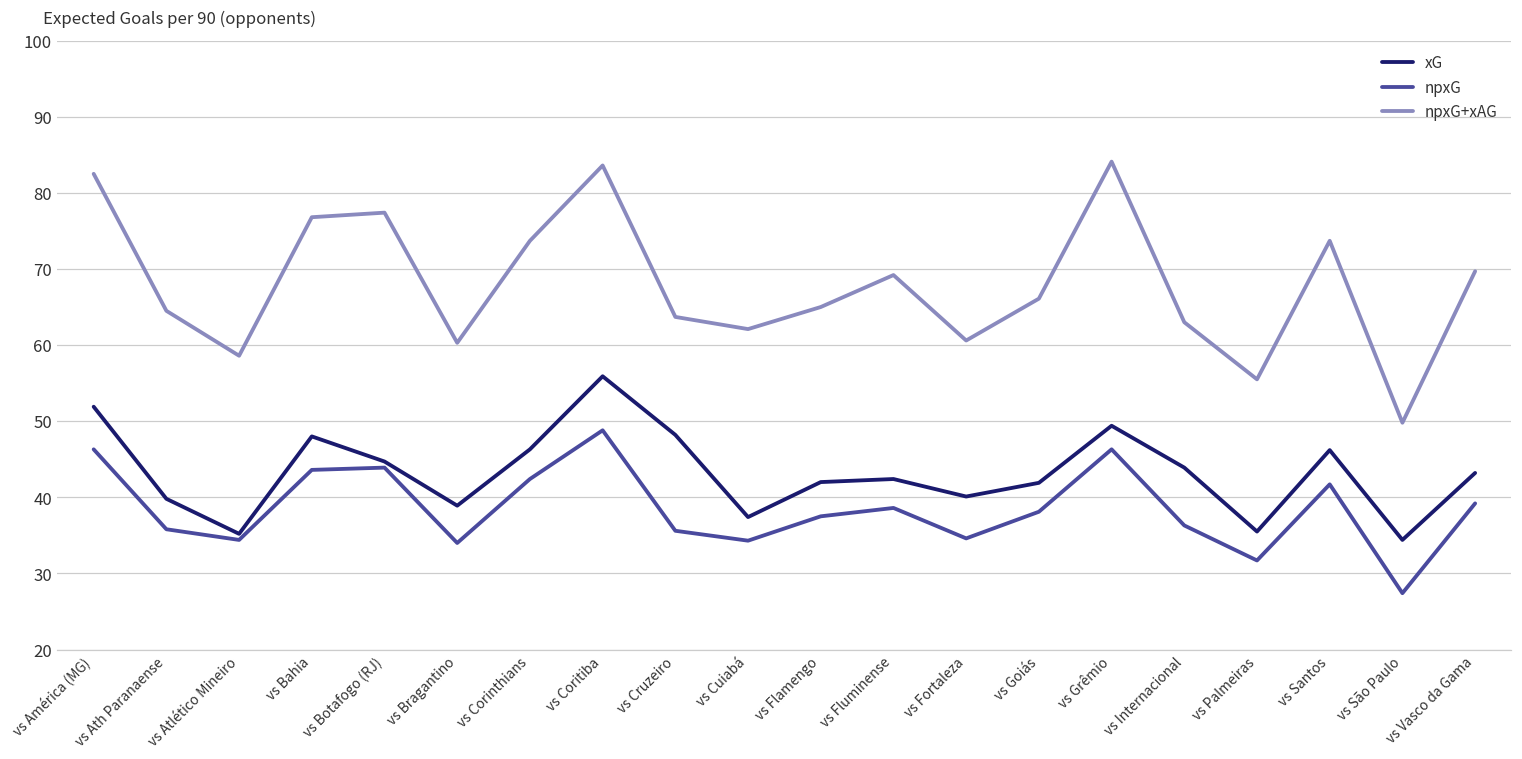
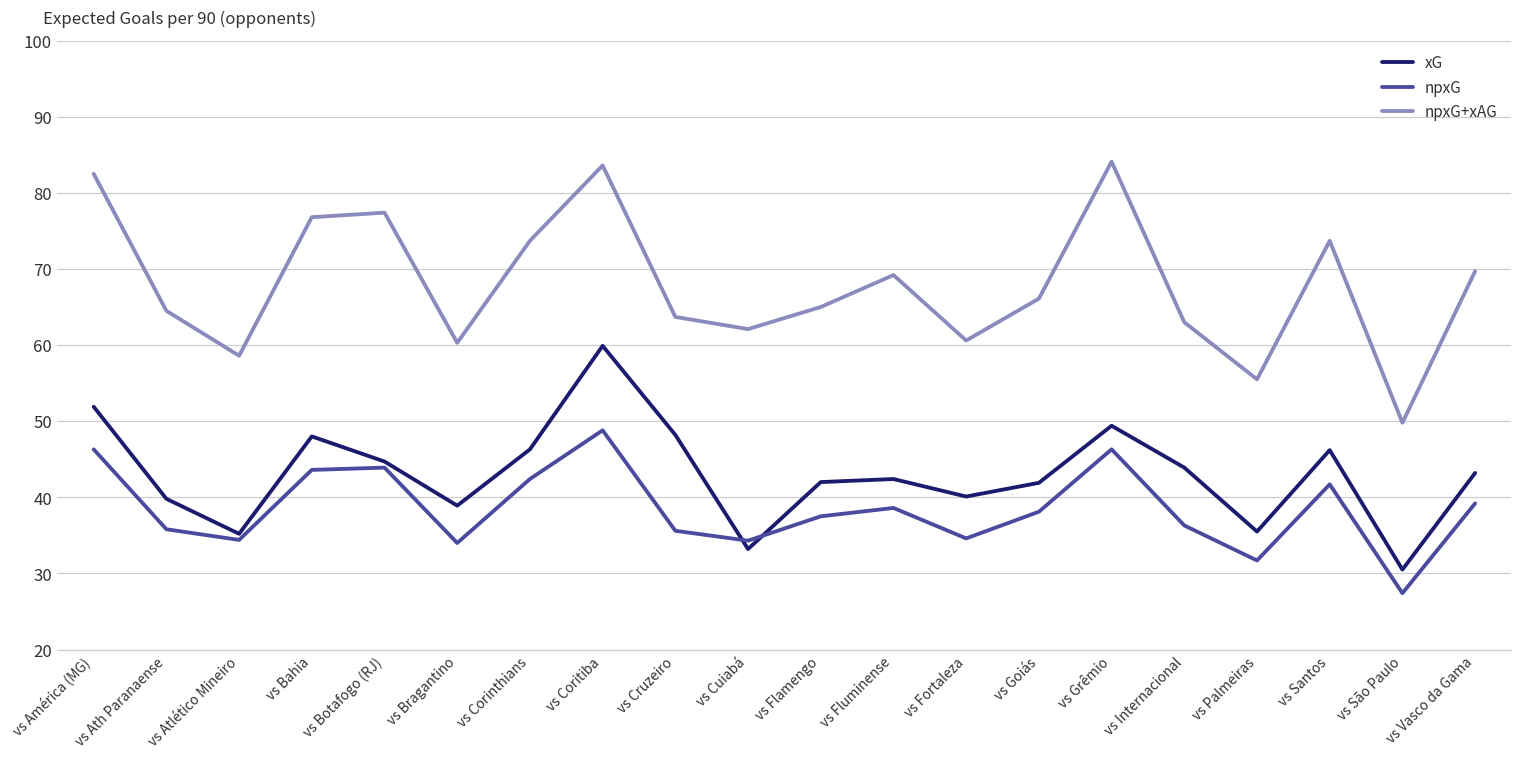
  {
    "xG": {
      "vs América (MG)": 52,
      "vs Ath Paranaense": 40,
      "vs Atlético Mineiro": 35,
      "vs Bahia": 48,
      "vs Botafogo (RJ)": 45,
      "vs Bragantino": 39,
      "vs Corinthians": 46,
-     "vs Coritiba": 56,
+     "vs Coritiba": 60,
      "vs Cruzeiro": 48,
-     "vs Cuiabá": 37,
+     "vs Cuiabá": 33,
      "vs Flamengo": 42,
      "vs Fluminense": 42,
      "vs Fortaleza": 40,
      "vs Goiás": 42,
      "vs Grêmio": 49,
      "vs Internacional": 44,
      "vs Palmeiras": 36,
      "vs Santos": 46,
-     "vs São Paulo": 34,
+     "vs São Paulo": 31,
      "vs Vasco da Gama": 43
    },
    "npxG": {
      "vs América (MG)": 46,
      "vs Ath Paranaense": 36,
      "vs Atlético Mineiro": 34,
      "vs Bahia": 44,
      "vs Botafogo (RJ)": 44,
      "vs Bragantino": 34,
      "vs Corinthians": 42,
      "vs Coritiba": 49,
      "vs Cruzeiro": 36,
      "vs Cuiabá": 34,
      "vs Flamengo": 38,
      "vs Fluminense": 39,
      "vs Fortaleza": 35,
      "vs Goiás": 38,
      "vs Grêmio": 46,
      "vs Internacional": 36,
      "vs Palmeiras": 32,
      "vs Santos": 42,
      "vs São Paulo": 27,
      "vs Vasco da Gama": 39
    },
    "npxG+xAG": {
      "vs América (MG)": 83,
      "vs Ath Paranaense": 65,
      "vs Atlético Mineiro": 59,
      "vs Bahia": 77,
      "vs Botafogo (RJ)": 77,
      "vs Bragantino": 60,
      "vs Corinthians": 74,
      "vs Coritiba": 84,
      "vs Cruzeiro": 64,
      "vs Cuiabá": 62,
      "vs Flamengo": 65,
      "vs Fluminense": 69,
      "vs Fortaleza": 61,
      "vs Goiás": 66,
      "vs Grêmio": 84,
      "vs Internacional": 63,
      "vs Palmeiras": 56,
      "vs Santos": 74,
      "vs São Paulo": 50,
      "vs Vasco da Gama": 70
    }
  }
